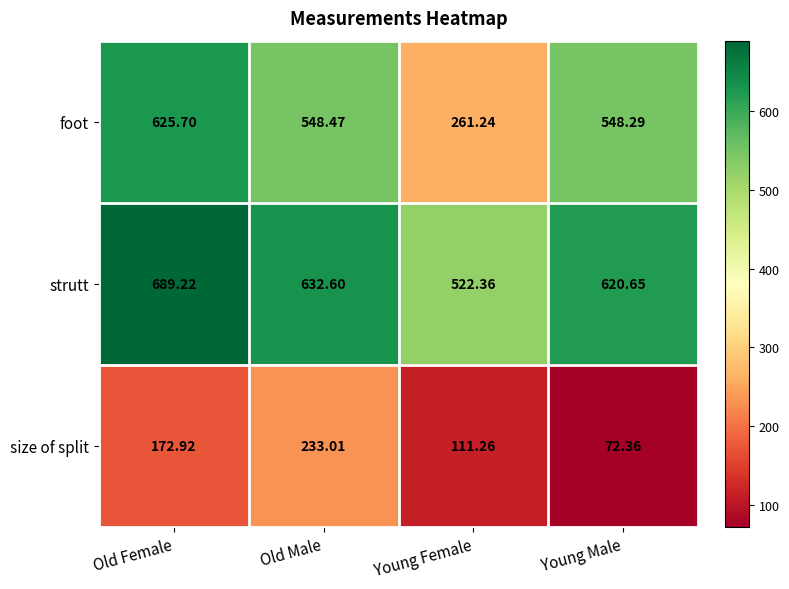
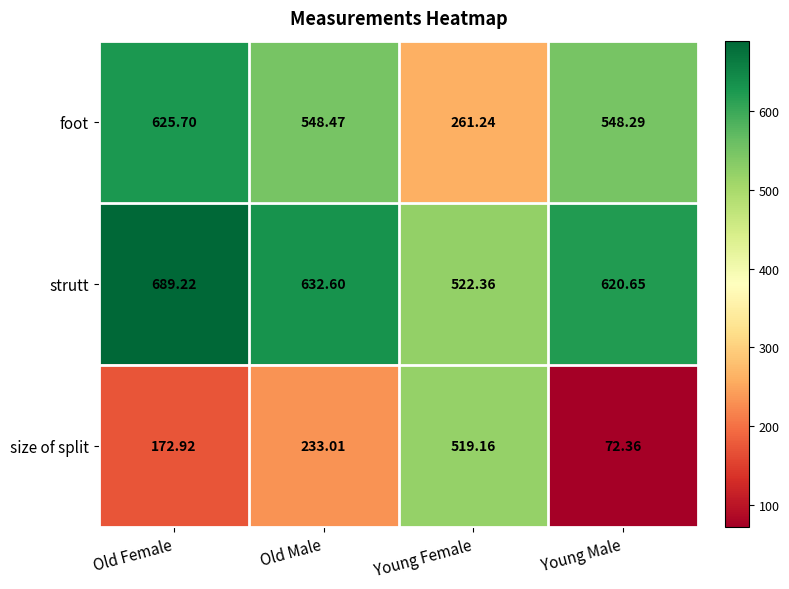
  {
    "foot": {
      "Old Female": 625.70,
      "Old Male": 548.47,
      "Young Female": 261.24,
      "Young Male": 548.29
    },
    "strutt": {
      "Old Female": 689.22,
      "Old Male": 632.60,
      "Young Female": 522.36,
      "Young Male": 620.65
    },
    "size of split": {
      "Old Female": 172.92,
      "Old Male": 233.01,
-     "Young Female": 111.26,
+     "Young Female": 519.16,
      "Young Male": 72.36
    }
  }
